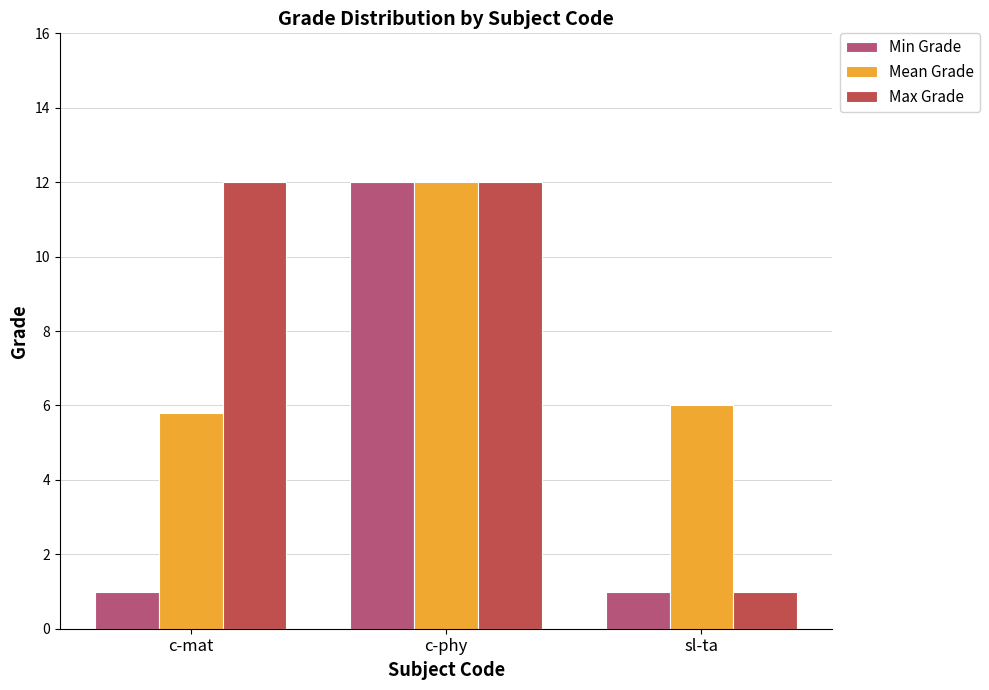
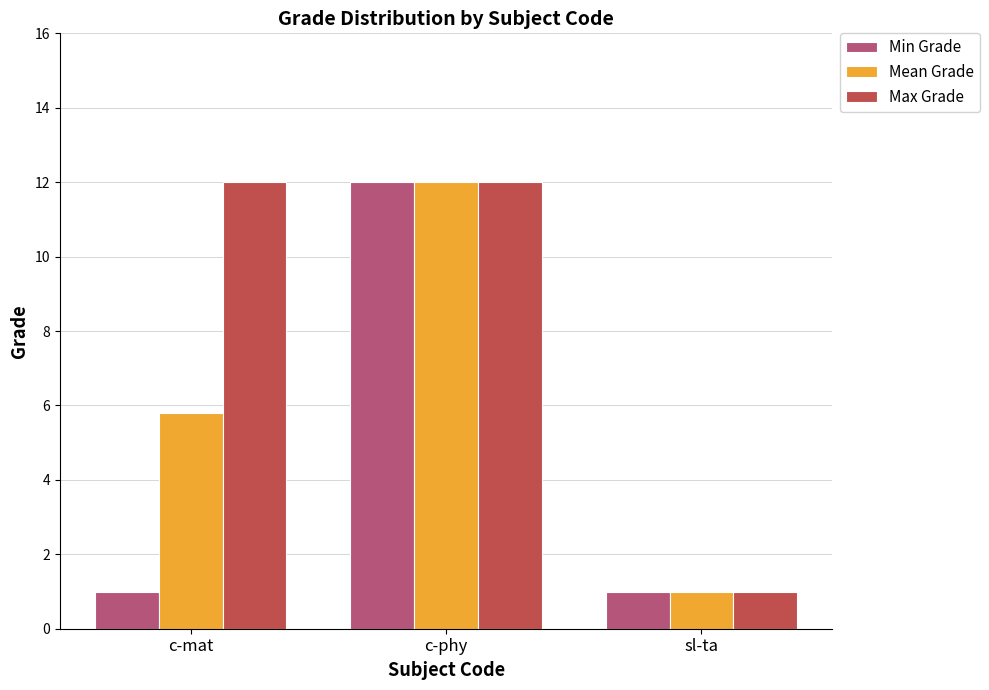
  {
    "Mean Grade": {
      "c-mat": 5.8,
      "c-phy": 12,
-     "sl-ta": 6
+     "sl-ta": 1
    }
  }
